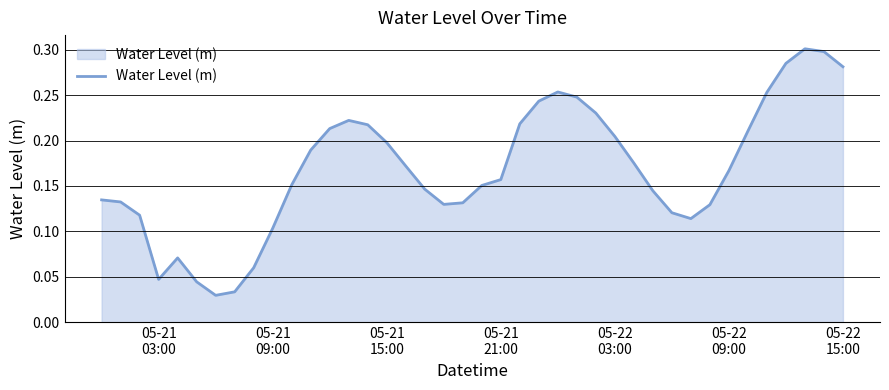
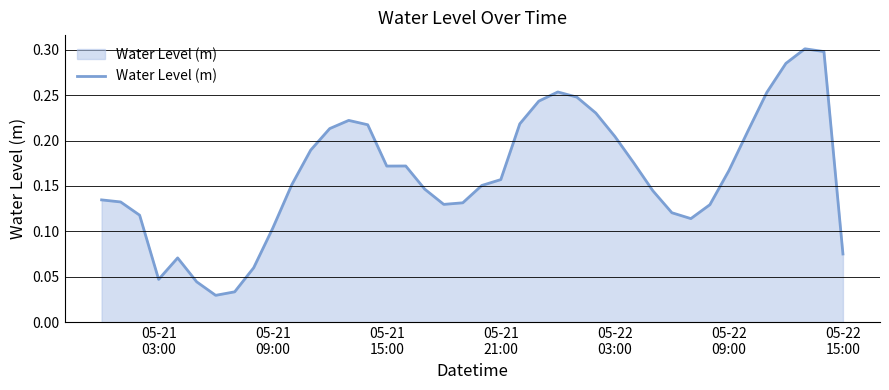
  {
    "05-21 03:00": 0.05,
    "05-21 09:00": 0.10,
-   "05-21 15:00": 0.20,
+   "05-21 15:00": 0.17,
    "05-21 21:00": 0.16,
    "05-22 03:00": 0.20,
    "05-22 09:00": 0.17,
-   "05-22 15:00": 0.28
+   "05-22 15:00": 0.08
  }
